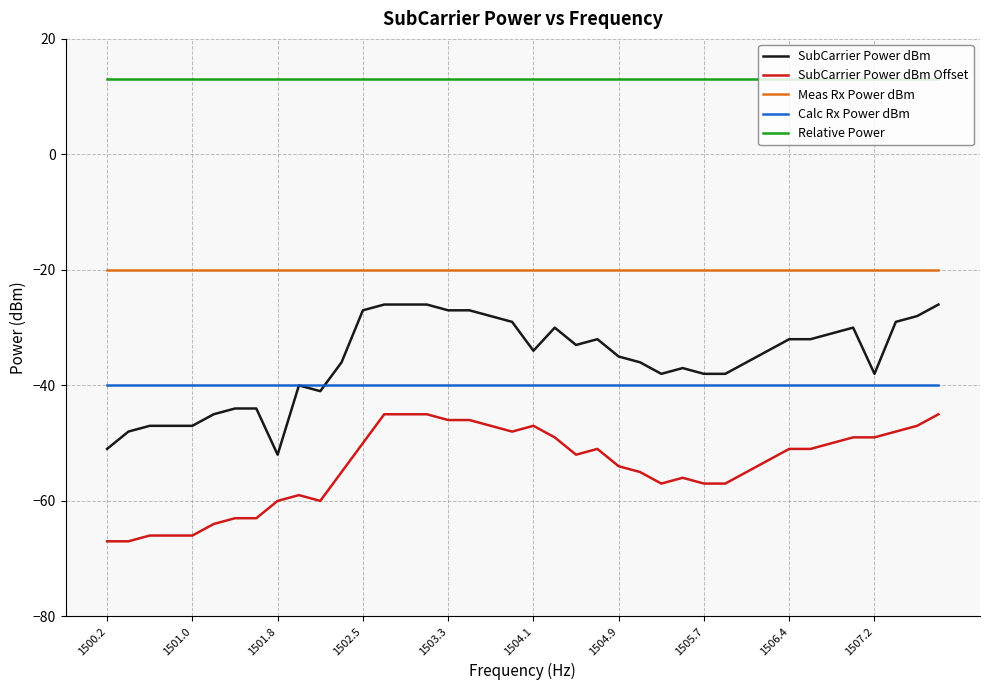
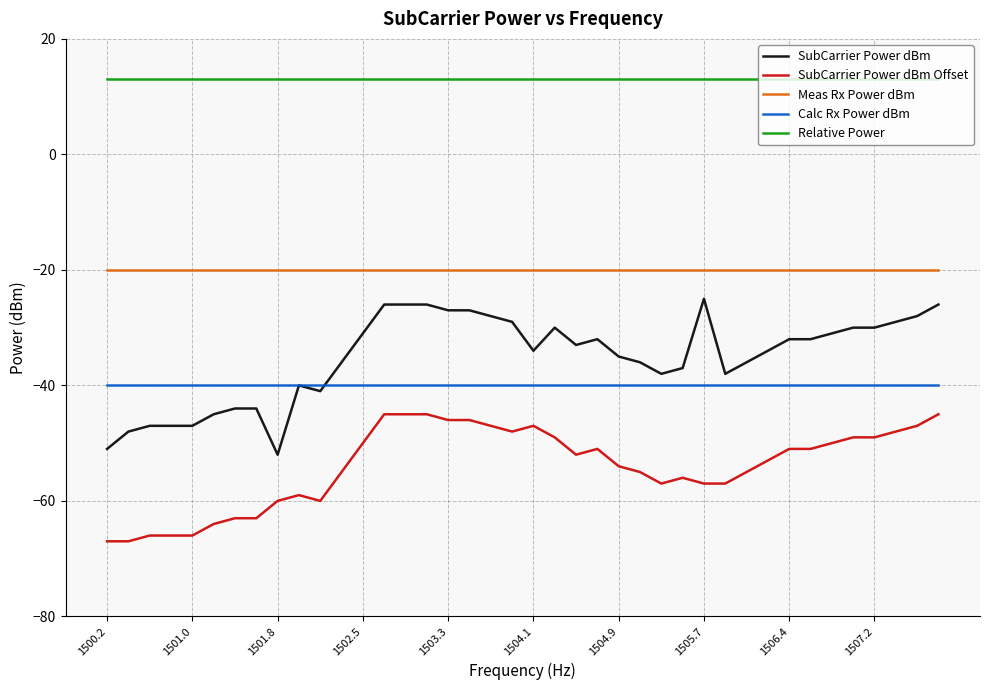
  {
    "SubCarrier Power dBm": {
      "1500.2": -51,
      "1501.0": -47,
      "1501.8": -52,
-     "1502.5": -27,
+     "1502.5": -31,
      "1503.3": -27,
      "1504.1": -34,
      "1504.9": -35,
-     "1505.7": -38,
+     "1505.7": -25,
      "1506.4": -32,
-     "1507.2": -38
+     "1507.2": -30
    },
    "SubCarrier Power dBm Offset": {
      "1500.2": -67,
      "1501.0": -66,
      "1501.8": -60,
      "1502.5": -50,
      "1503.3": -46,
      "1504.1": -47,
      "1504.9": -54,
      "1505.7": -57,
      "1506.4": -51,
      "1507.2": -49
    },
    "Meas Rx Power dBm": {
      "1500.2": -20,
      "1501.0": -20,
      "1501.8": -20,
      "1502.5": -20,
      "1503.3": -20,
      "1504.1": -20,
      "1504.9": -20,
      "1505.7": -20,
      "1506.4": -20,
      "1507.2": -20
    },
    "Calc Rx Power dBm": {
      "1500.2": -40,
      "1501.0": -40,
      "1501.8": -40,
      "1502.5": -40,
      "1503.3": -40,
      "1504.1": -40,
      "1504.9": -40,
      "1505.7": -40,
      "1506.4": -40,
      "1507.2": -40
    },
    "Relative Power": {
      "1500.2": 13,
      "1501.0": 13,
      "1501.8": 13,
      "1502.5": 13,
      "1503.3": 13,
      "1504.1": 13,
      "1504.9": 13,
      "1505.7": 13
    }
  }
